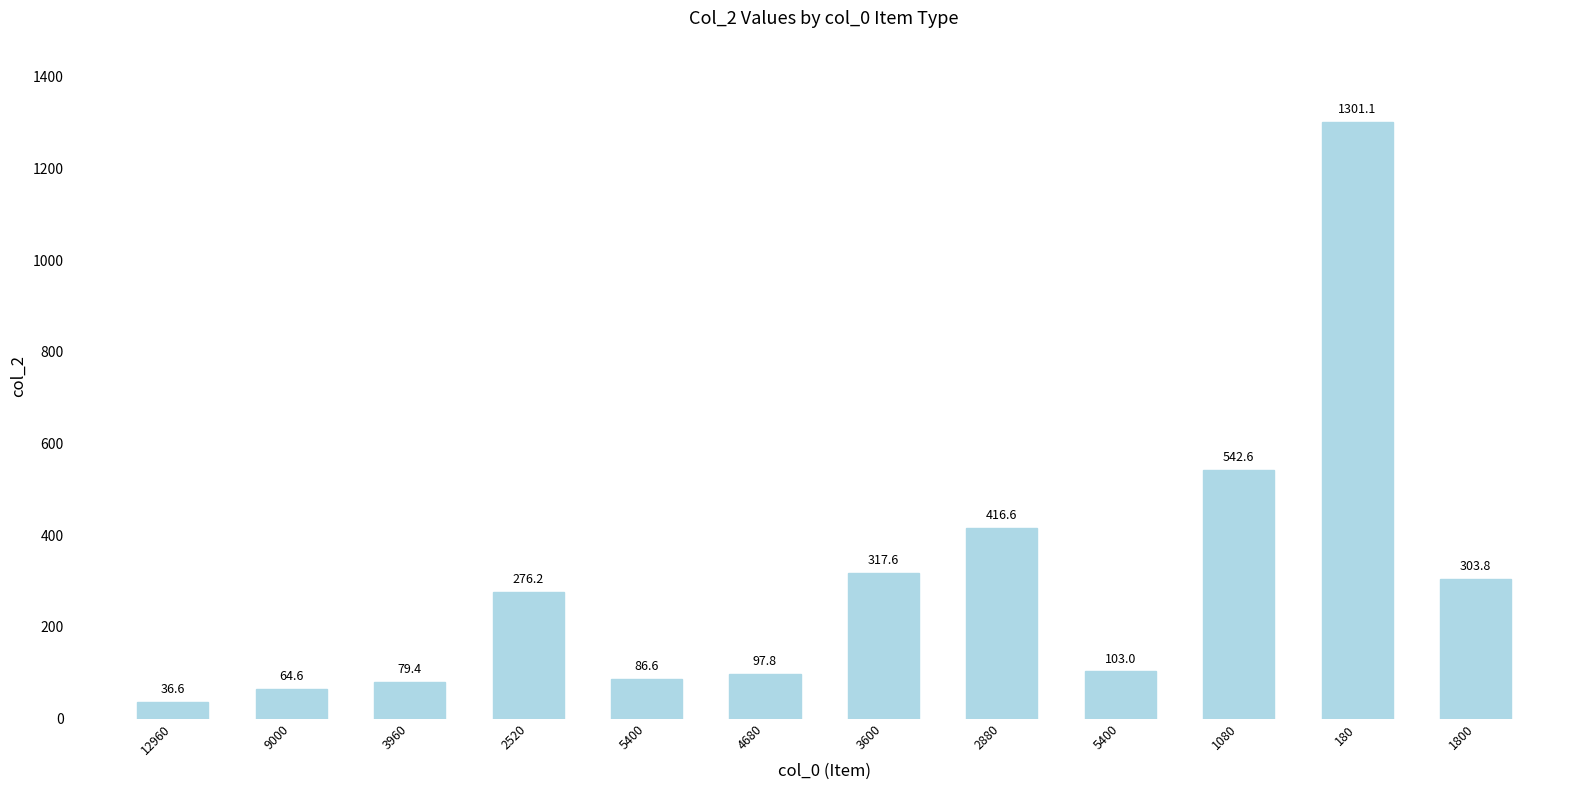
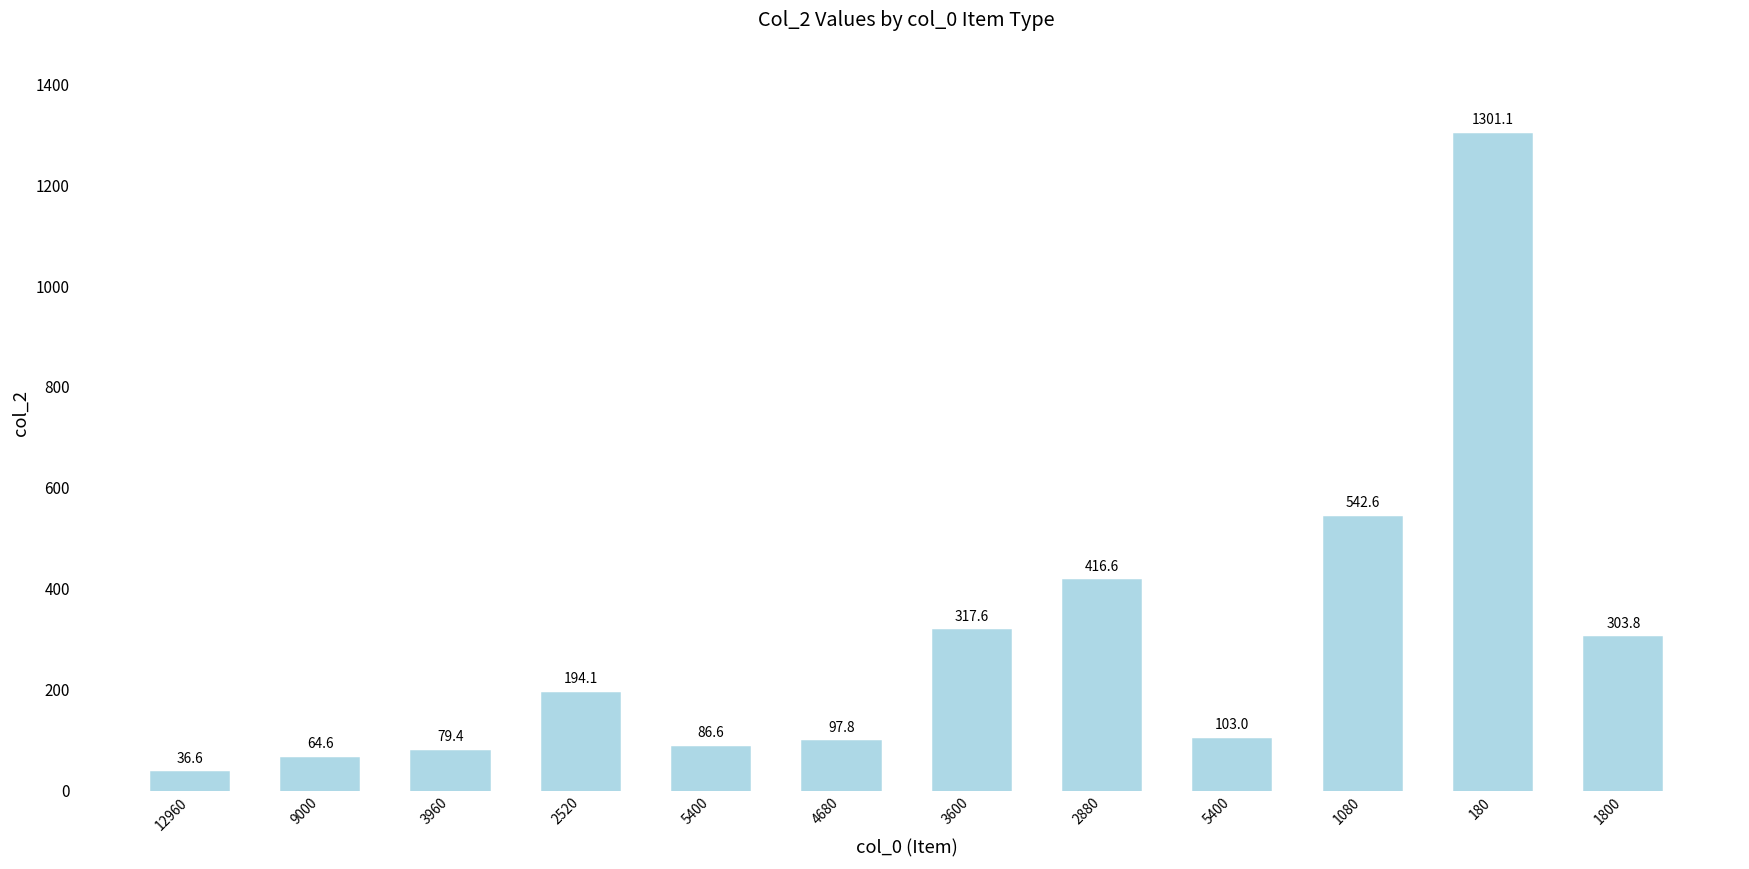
  {
    "12960": 36.6,
    "9000": 64.6,
    "3960": 79.4,
-   "2520": 276.2,
+   "2520": 194.1,
    "4680": 97.8,
    "3600": 317.6,
    "2880": 416.6,
    "1080": 542.6,
    "180": 1301.1,
    "1800": 303.8
  }
